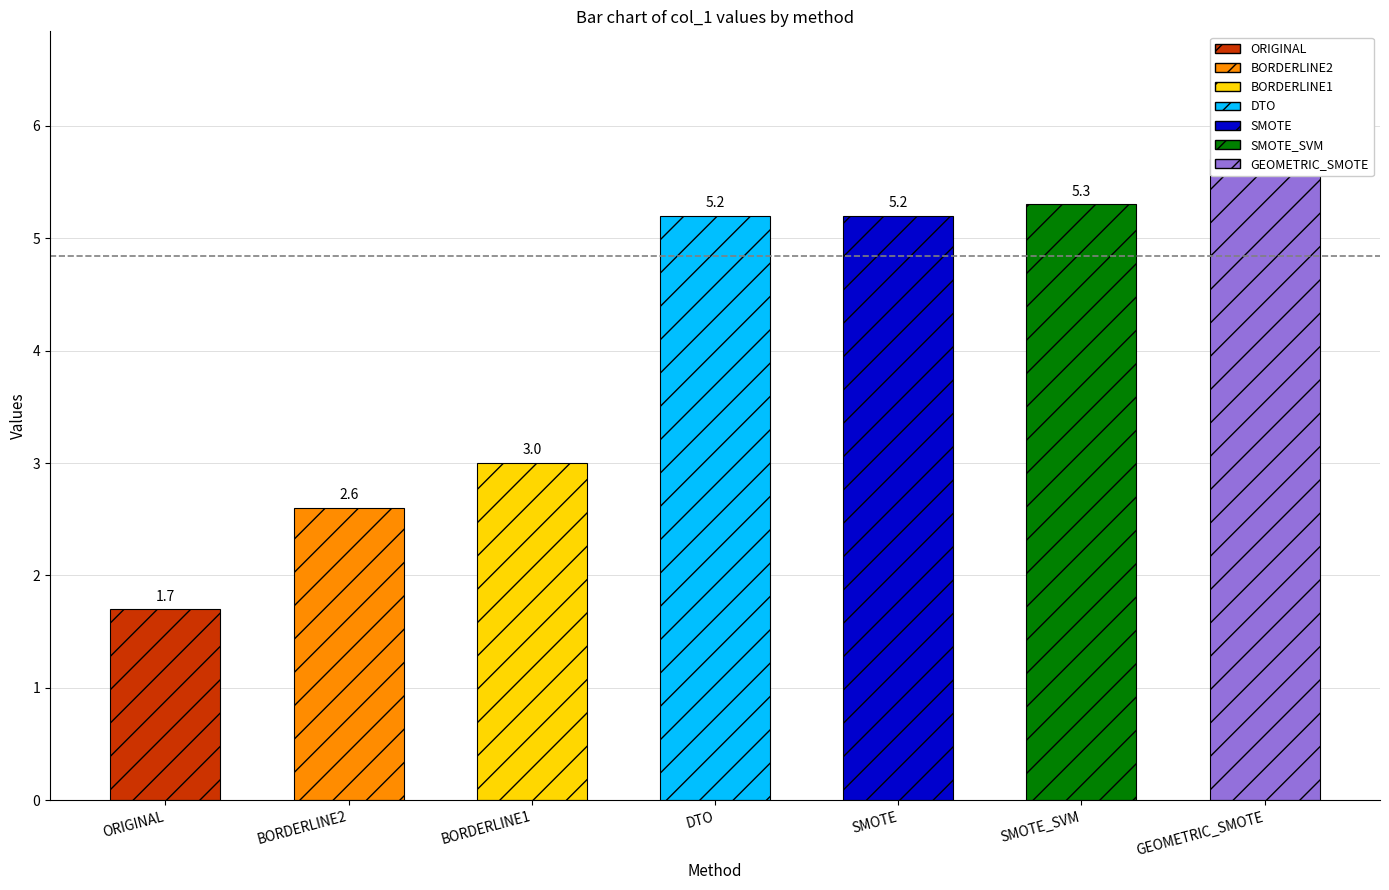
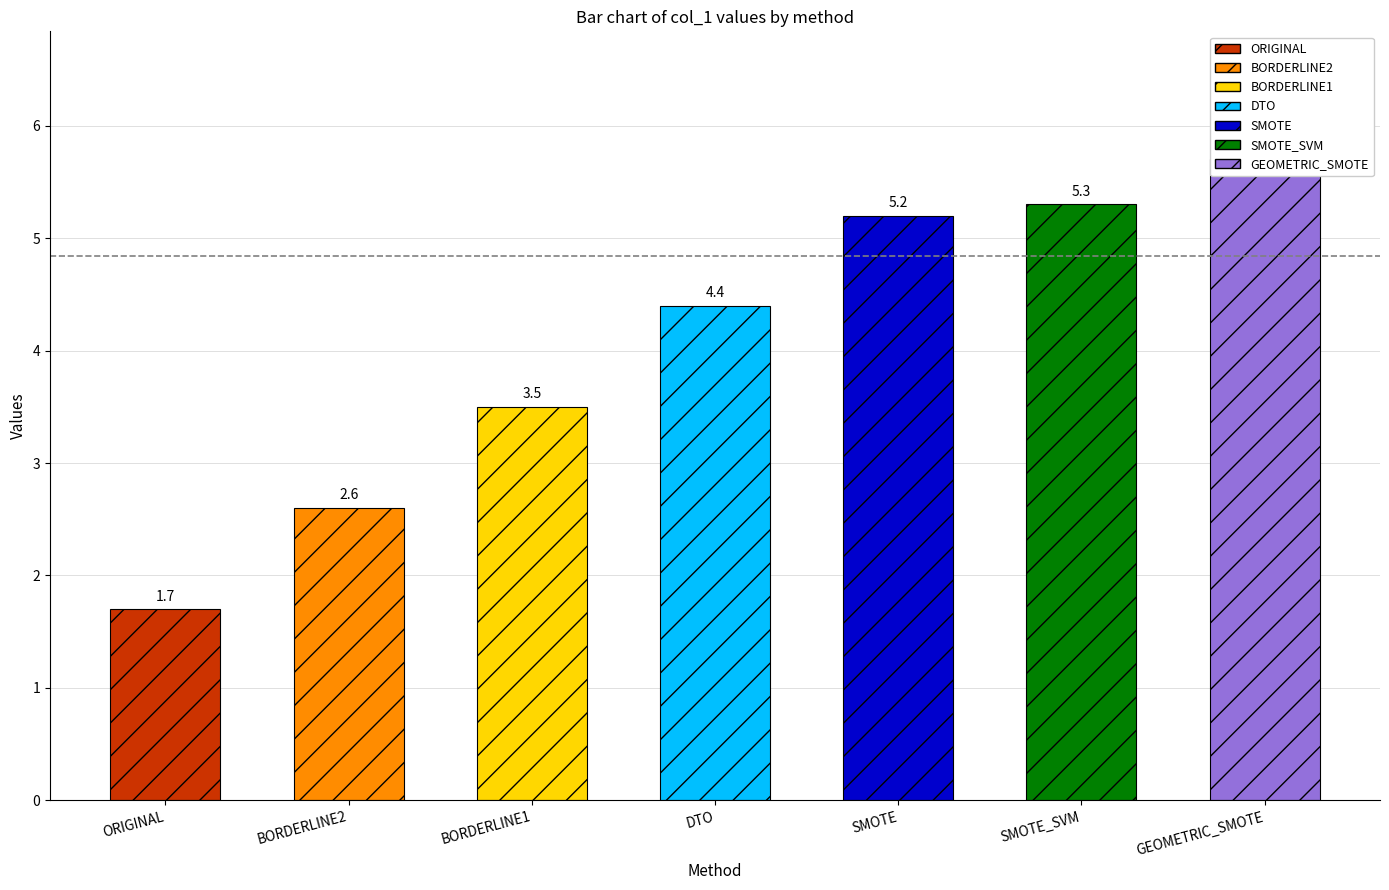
  {
    "ORIGINAL": 1.7,
    "BORDERLINE2": 2.6,
-   "BORDERLINE1": 3.0,
-   "DTO": 5.2,
+   "BORDERLINE1": 3.5,
+   "DTO": 4.4,
    "SMOTE": 5.2,
    "SMOTE_SVM": 5.3
  }
